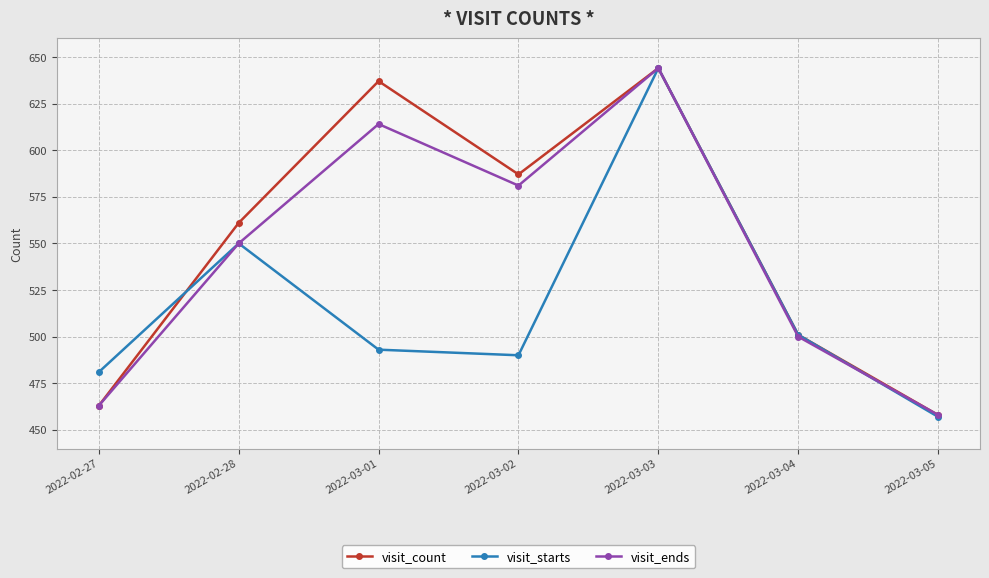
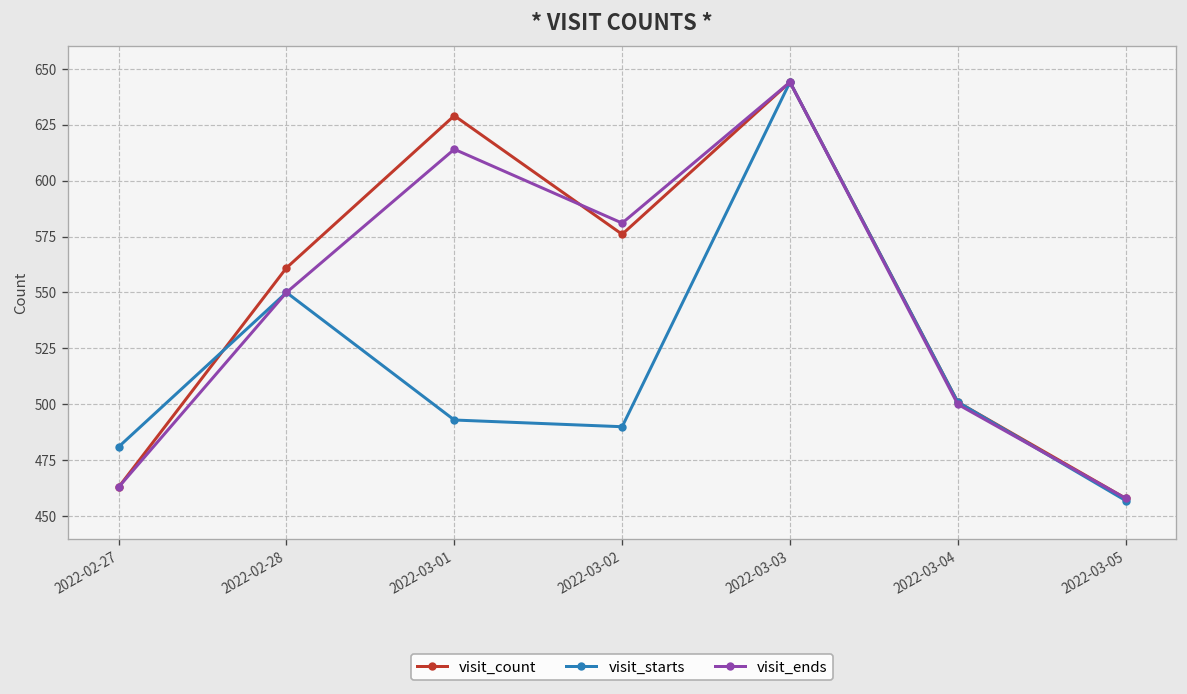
  {
    "visit_count": {
      "2022-02-28": 561,
-     "2022-03-01": 637,
-     "2022-03-02": 587
+     "2022-03-01": 629,
+     "2022-03-02": 576
    },
    "visit_starts": {
      "2022-02-27": 481,
      "2022-03-01": 493,
      "2022-03-02": 490
    },
    "visit_ends": {
      "2022-03-01": 614,
      "2022-03-02": 581
    }
  }
